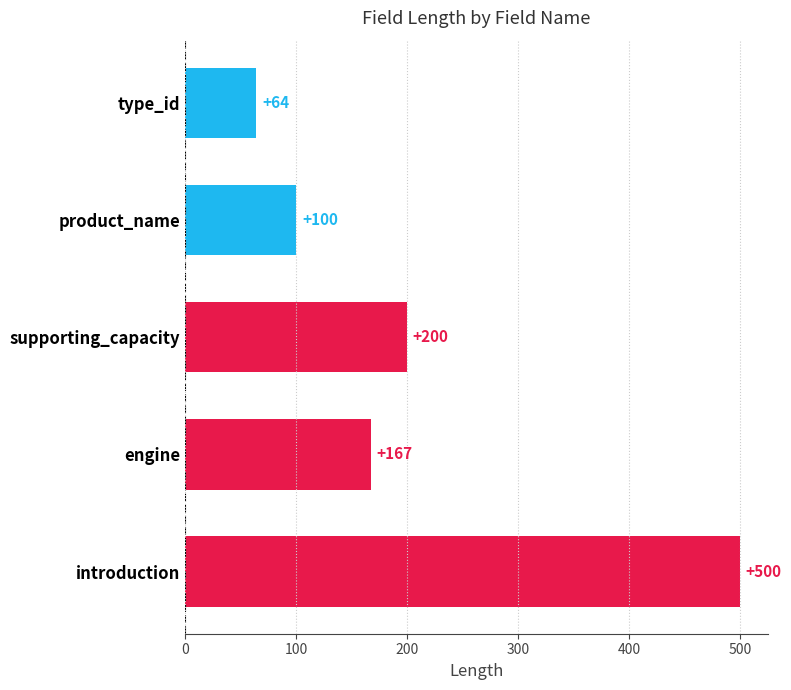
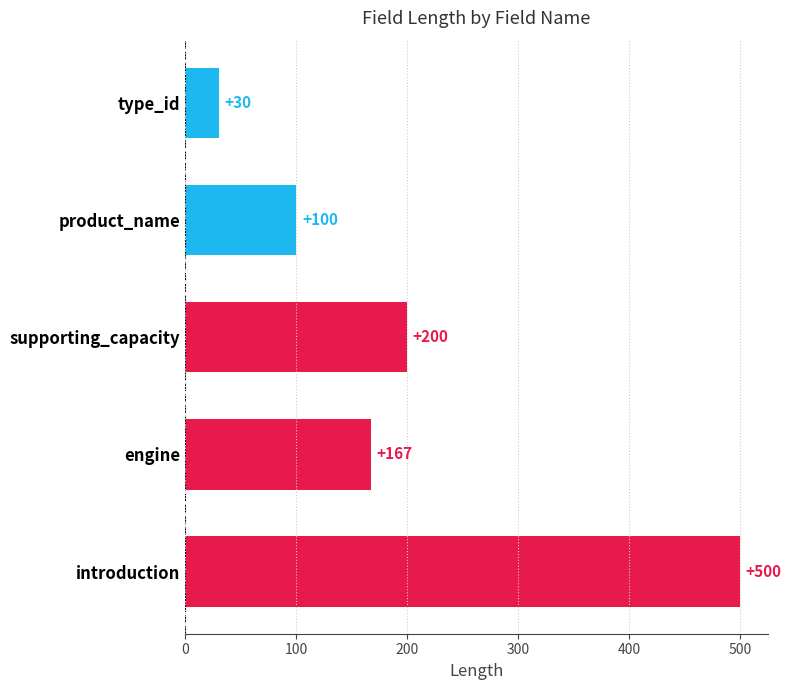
  {
-   "type_id": "+64",
+   "type_id": "+30",
    "product_name": "+100",
    "supporting_capacity": "+200",
    "engine": "+167",
    "introduction": "+500"
  }
